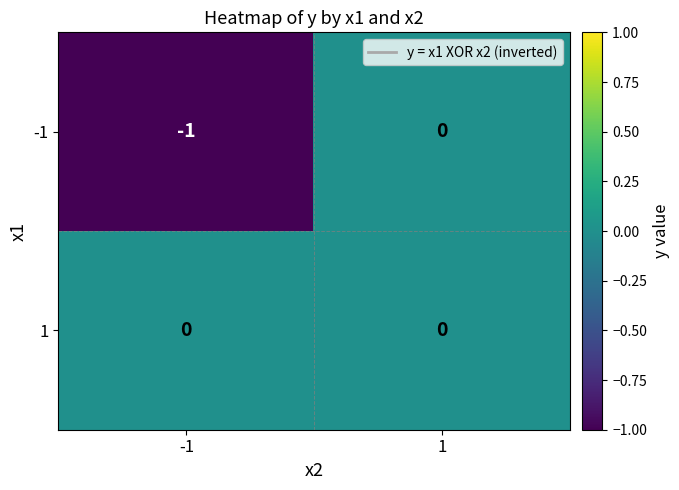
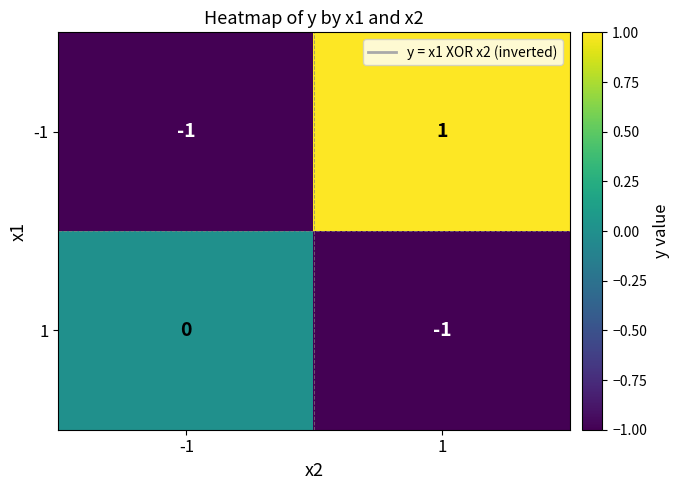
  {
    "-1": {
      "-1": -1,
-     "1": 0
+     "1": 1
    },
    "1": {
      "-1": 0,
-     "1": 0
+     "1": -1
    }
  }
